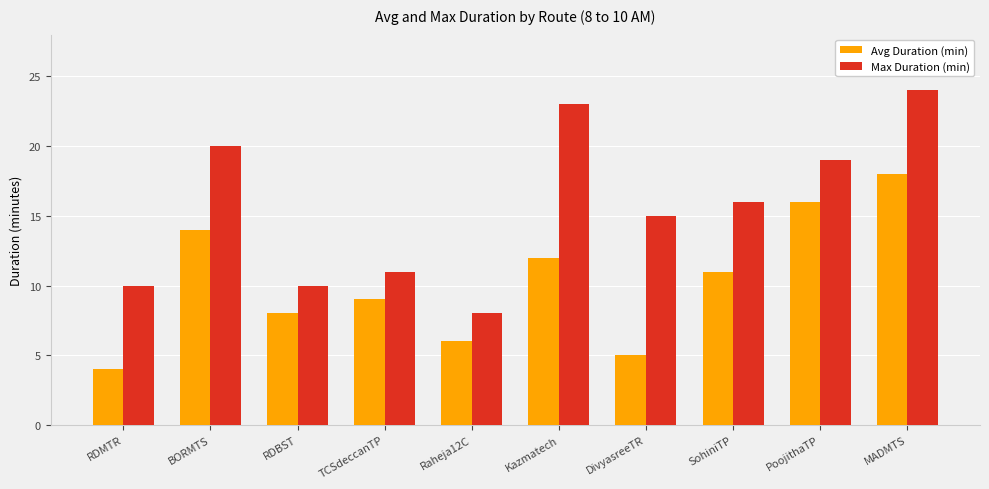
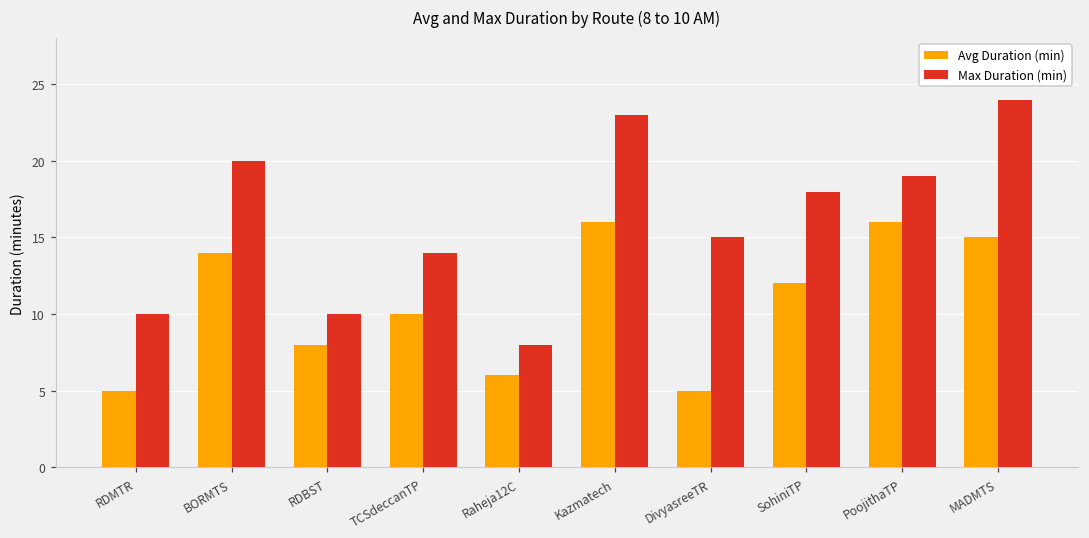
  {
    "Avg Duration (min)": {
-     "RDMTR": 4,
+     "RDMTR": 5,
      "BORMTS": 14,
      "RDBST": 8,
-     "TCSdeccanTP": 9,
+     "TCSdeccanTP": 10,
      "Raheja12C": 6,
-     "Kazmatech": 12,
+     "Kazmatech": 16,
      "DivyasreeTR": 5,
-     "SohiniTP": 11,
+     "SohiniTP": 12,
      "PoojithaTP": 16,
-     "MADMTS": 18
+     "MADMTS": 15
    },
    "Max Duration (min)": {
      "RDMTR": 10,
      "BORMTS": 20,
      "RDBST": 10,
-     "TCSdeccanTP": 11,
+     "TCSdeccanTP": 14,
      "Raheja12C": 8,
      "Kazmatech": 23,
      "DivyasreeTR": 15,
-     "SohiniTP": 16,
+     "SohiniTP": 18,
      "PoojithaTP": 19,
      "MADMTS": 24
    }
  }
